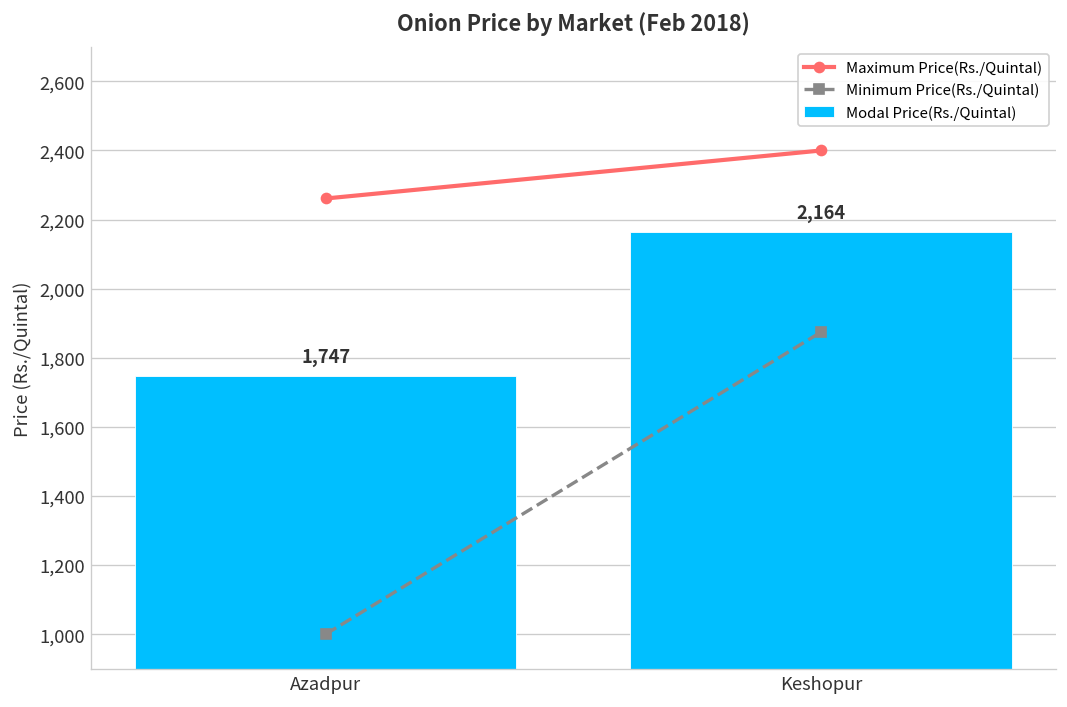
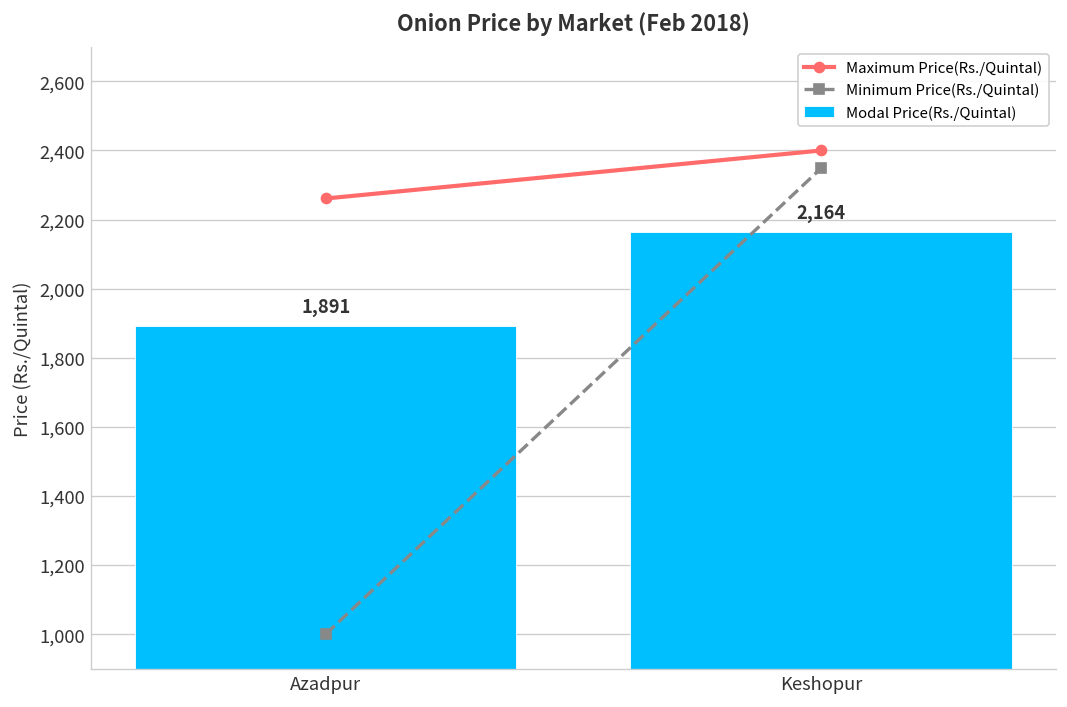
  {
    "Modal Price(Rs./Quintal)": {
-     "Azadpur": "1,747",
+     "Azadpur": "1,891",
      "Keshopur": "2,164"
    },
    "Maximum Price(Rs./Quintal)": {
      "Azadpur": "2,260",
      "Keshopur": "2,400"
    },
    "Minimum Price(Rs./Quintal)": {
      "Azadpur": "1,000",
-     "Keshopur": "1,880"
+     "Keshopur": "2,350"
    }
  }
